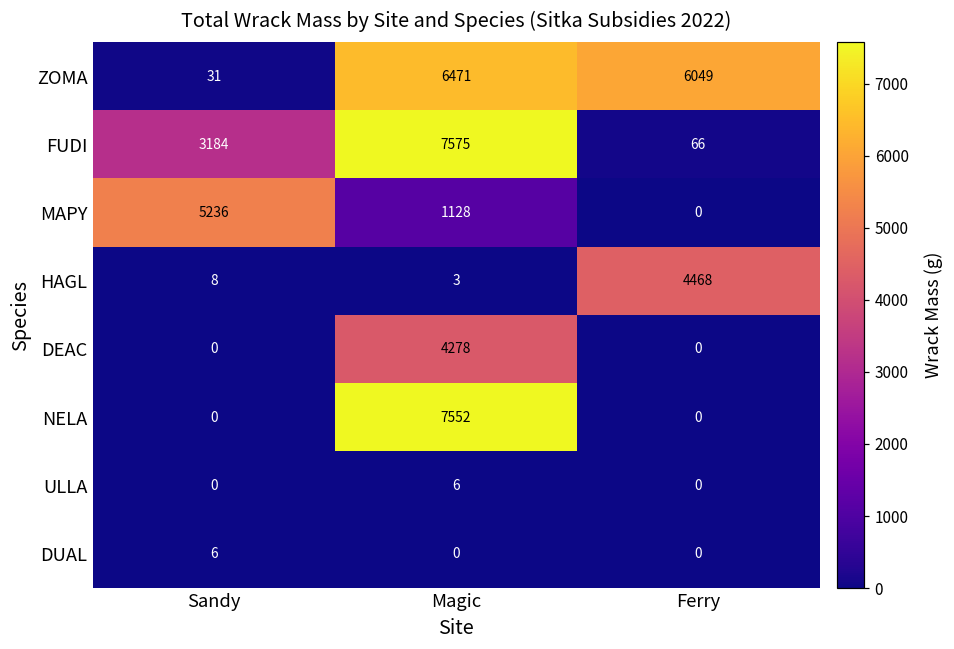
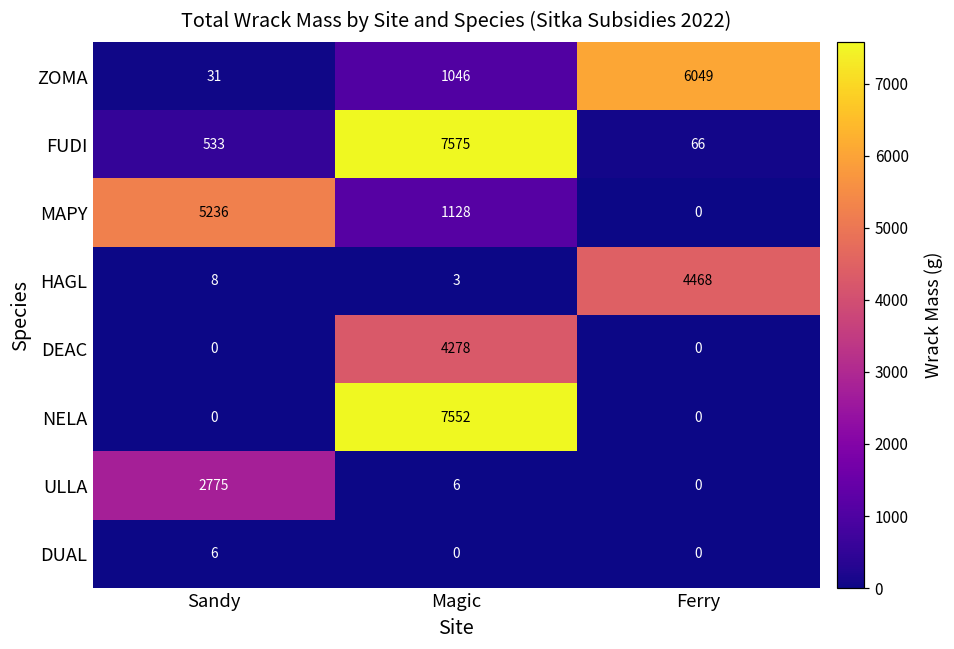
  {
    "ZOMA": {
      "Sandy": 31,
-     "Magic": 6471,
+     "Magic": 1046,
      "Ferry": 6049
    },
    "FUDI": {
-     "Sandy": 3184,
+     "Sandy": 533,
      "Magic": 7575,
      "Ferry": 66
    },
    "MAPY": {
      "Sandy": 5236,
      "Magic": 1128,
      "Ferry": 0
    },
    "HAGL": {
      "Sandy": 8,
      "Magic": 3,
      "Ferry": 4468
    },
    "DEAC": {
      "Sandy": 0,
      "Magic": 4278,
      "Ferry": 0
    },
    "NELA": {
      "Sandy": 0,
      "Magic": 7552,
      "Ferry": 0
    },
    "ULLA": {
-     "Sandy": 0,
+     "Sandy": 2775,
      "Magic": 6,
      "Ferry": 0
    },
    "DUAL": {
      "Sandy": 6,
      "Magic": 0,
      "Ferry": 0
    }
  }
